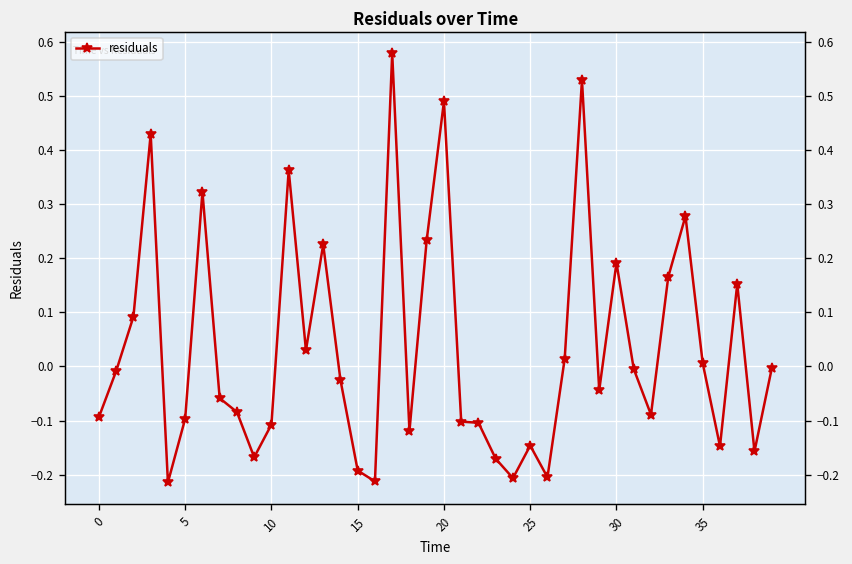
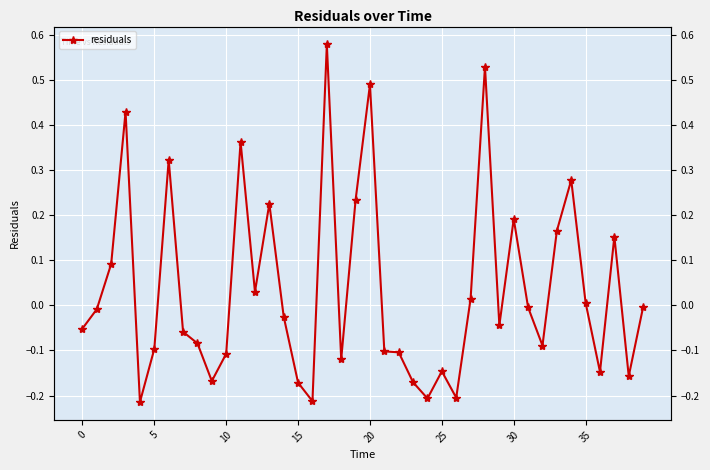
  {
-   "0": -0.09,
+   "0": -0.05,
    "5": -0.10,
    "10": -0.11,
-   "15": -0.19,
+   "15": -0.17,
    "20": 0.49,
    "25": -0.15,
    "30": 0.19,
    "35": 0.01
  }
